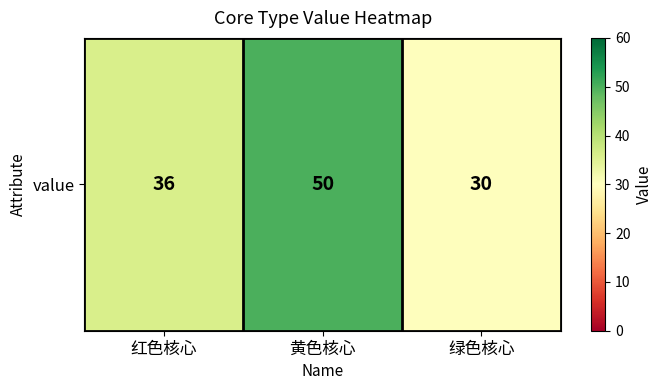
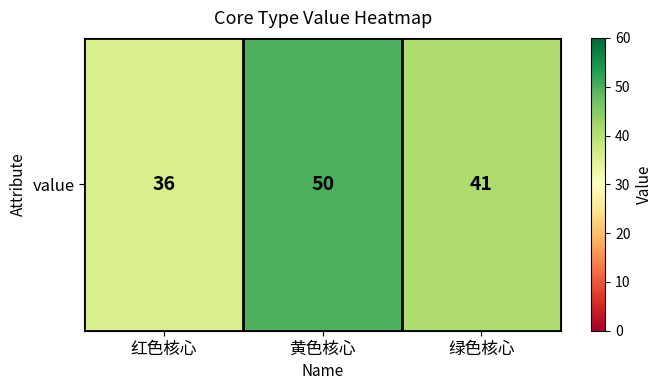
  {
    "value": {
      "红色核心": 36,
      "黄色核心": 50,
-     "绿色核心": 30
+     "绿色核心": 41
    }
  }
